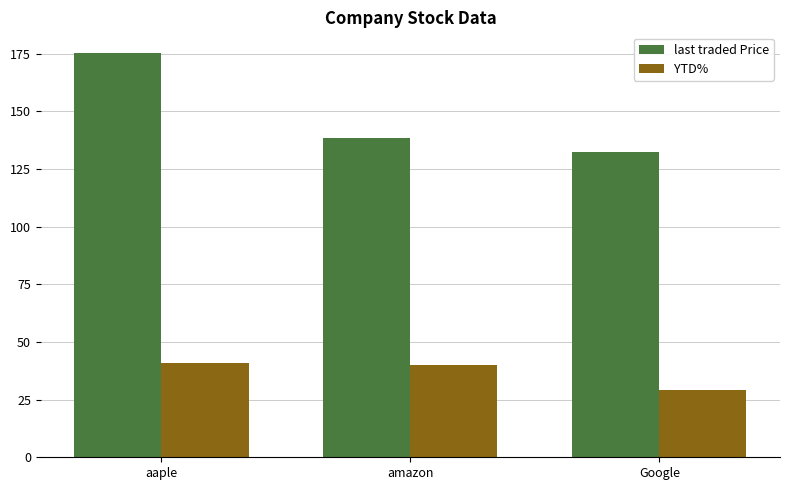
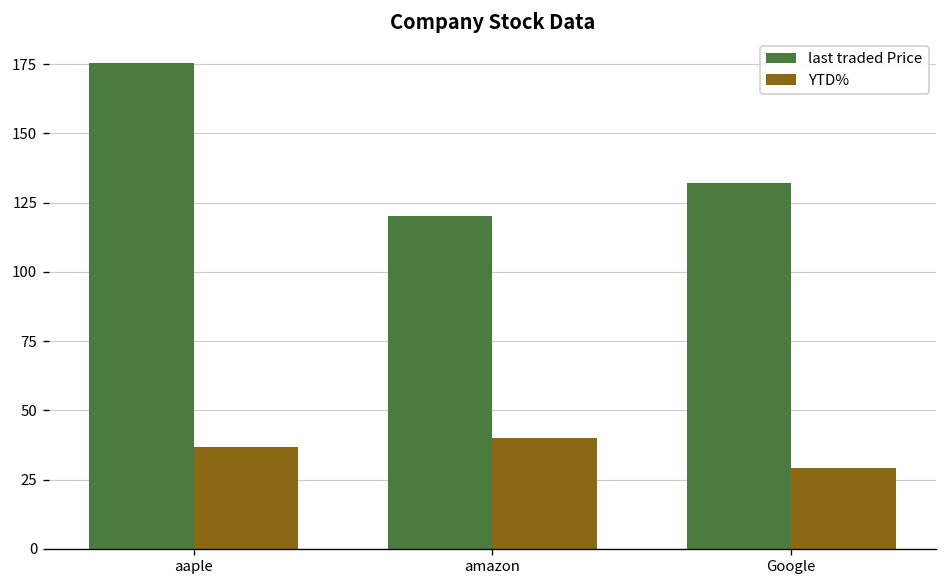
  {
    "last traded Price": {
      "aaple": 175,
-     "amazon": 138,
+     "amazon": 120,
      "Google": 132
    },
    "YTD%": {
-     "aaple": 41,
+     "aaple": 37,
      "amazon": 40,
      "Google": 29
    }
  }
